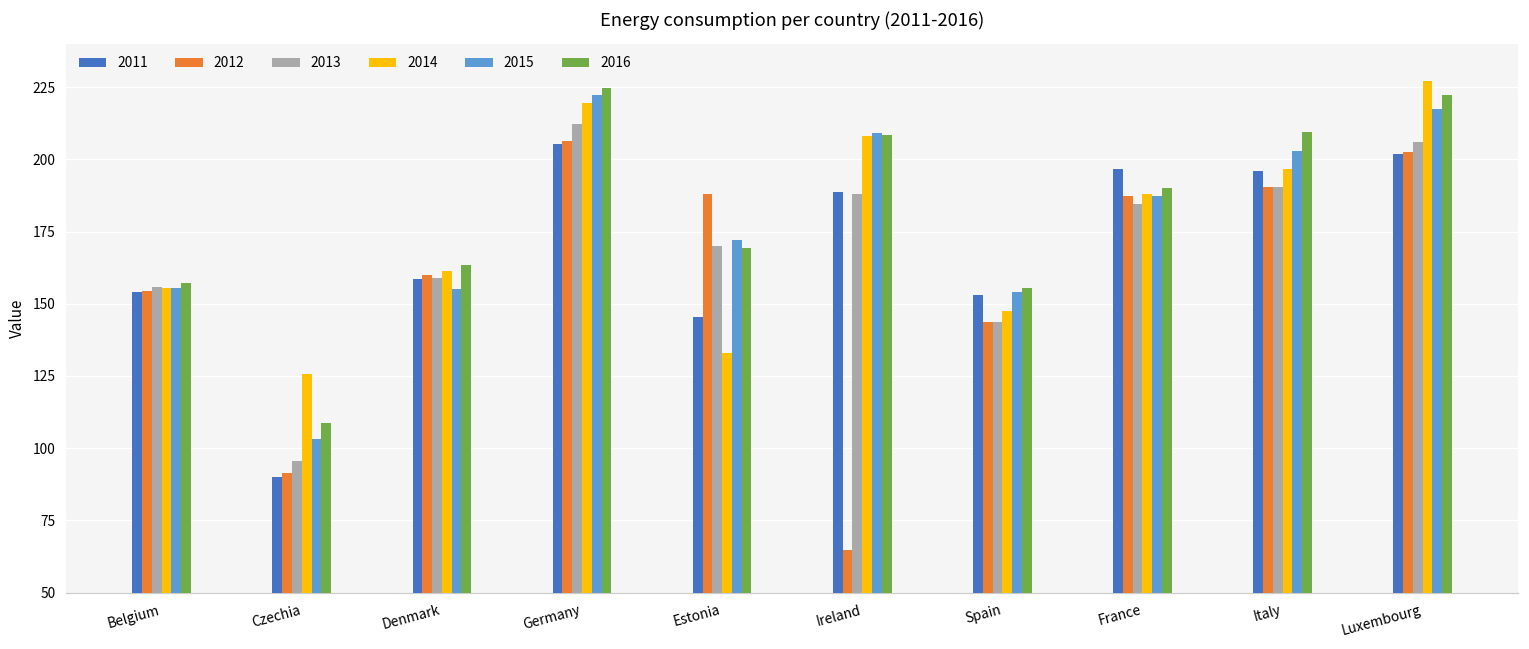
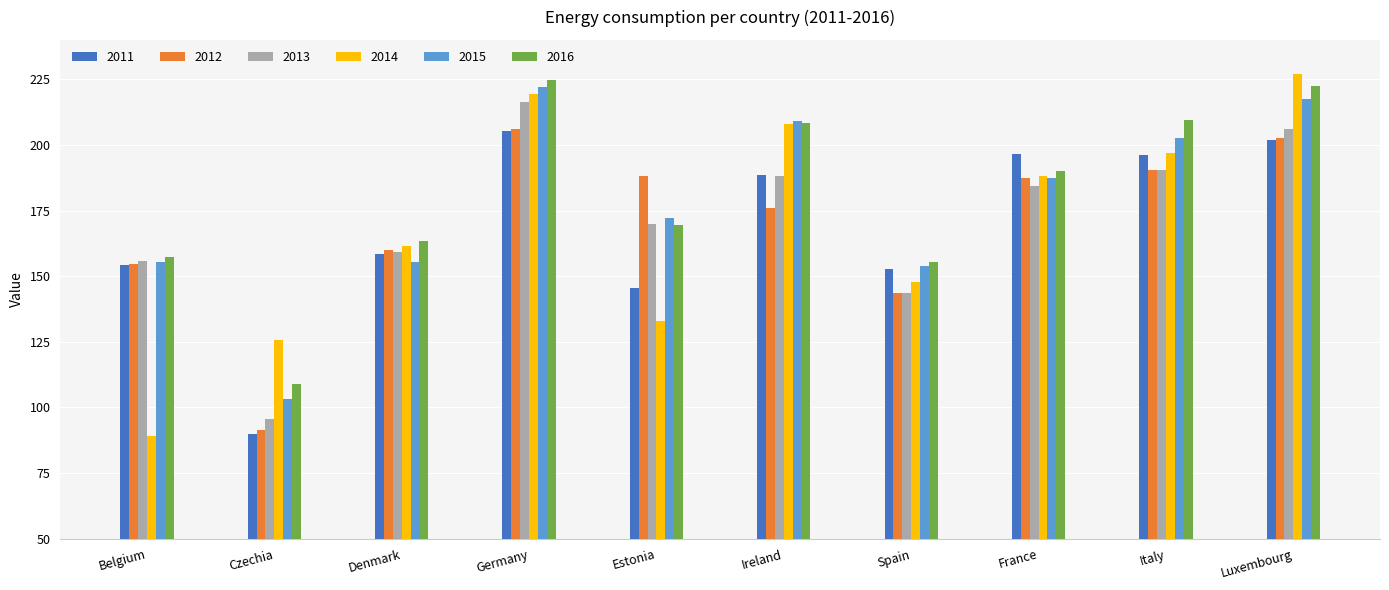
  {
    "2012": {
      "Belgium": 154,
      "Czechia": 92,
      "Denmark": 160,
      "Germany": 206,
      "Estonia": 188,
-     "Ireland": 65,
+     "Ireland": 176,
      "Spain": 144,
      "France": 187,
      "Italy": 191,
      "Luxembourg": 203
    },
    "2013": {
      "Belgium": 156,
      "Czechia": 96,
      "Denmark": 159,
-     "Germany": 212,
+     "Germany": 216,
      "Estonia": 170,
      "Ireland": 188,
      "Spain": 144,
      "France": 184,
      "Italy": 190,
      "Luxembourg": 206
    },
    "2014": {
-     "Belgium": 155,
+     "Belgium": 89,
      "Czechia": 126,
      "Denmark": 161,
      "Germany": 220,
      "Estonia": 133,
      "Ireland": 208,
      "Spain": 148,
      "France": 188,
      "Italy": 197,
      "Luxembourg": 227
    },
    "2016": {
      "Belgium": 157,
      "Czechia": 109,
      "Denmark": 163,
      "Germany": 225,
      "Estonia": 169,
      "Ireland": 208,
      "Spain": 156,
      "France": 190,
      "Italy": 210,
      "Luxembourg": 222
    }
  }
